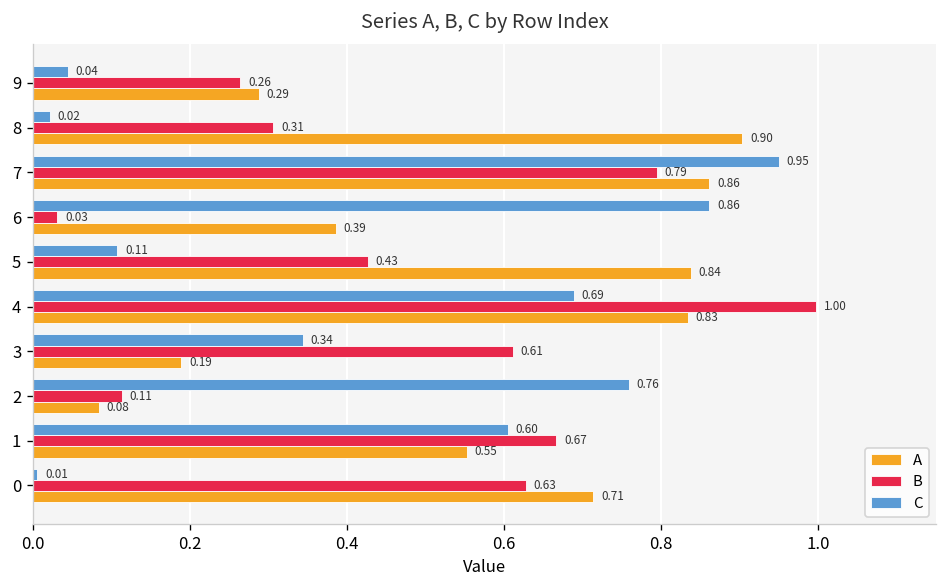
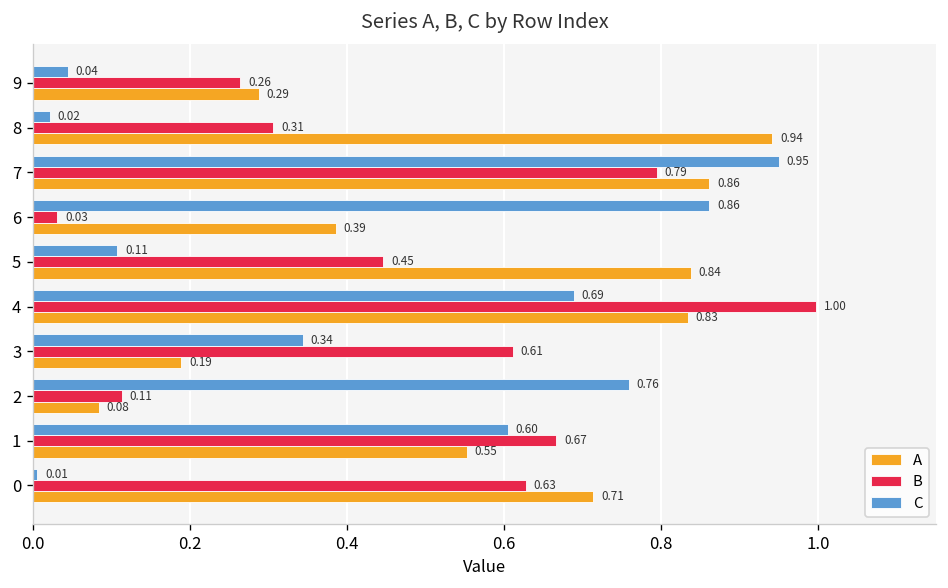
  {
    "A": {
      "9": 0.29,
-     "8": 0.90,
+     "8": 0.94,
      "7": 0.86,
      "6": 0.39,
      "5": 0.84,
      "4": 0.83,
      "3": 0.19,
      "2": 0.08,
      "1": 0.55,
      "0": 0.71
    },
    "B": {
      "9": 0.26,
      "8": 0.31,
      "7": 0.79,
      "6": 0.03,
-     "5": 0.43,
+     "5": 0.45,
      "4": 1.00,
      "3": 0.61,
      "2": 0.11,
      "1": 0.67,
      "0": 0.63
    },
    "C": {
      "9": 0.04,
      "8": 0.02,
      "7": 0.95,
      "6": 0.86,
      "5": 0.11,
      "4": 0.69,
      "3": 0.34,
      "2": 0.76,
      "1": 0.60,
      "0": 0.01
    }
  }
